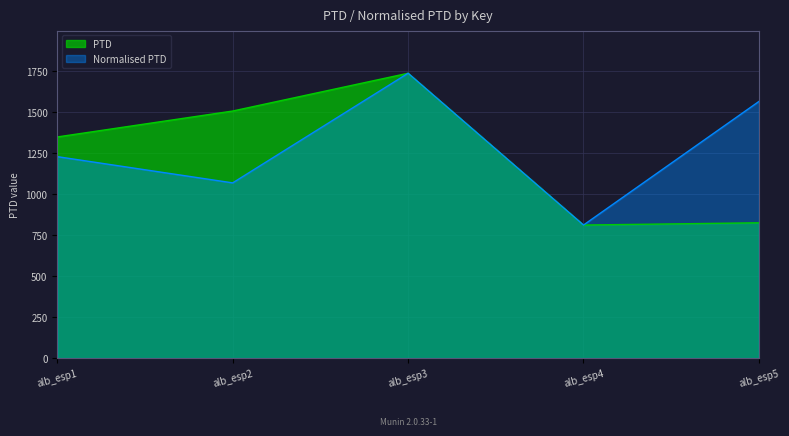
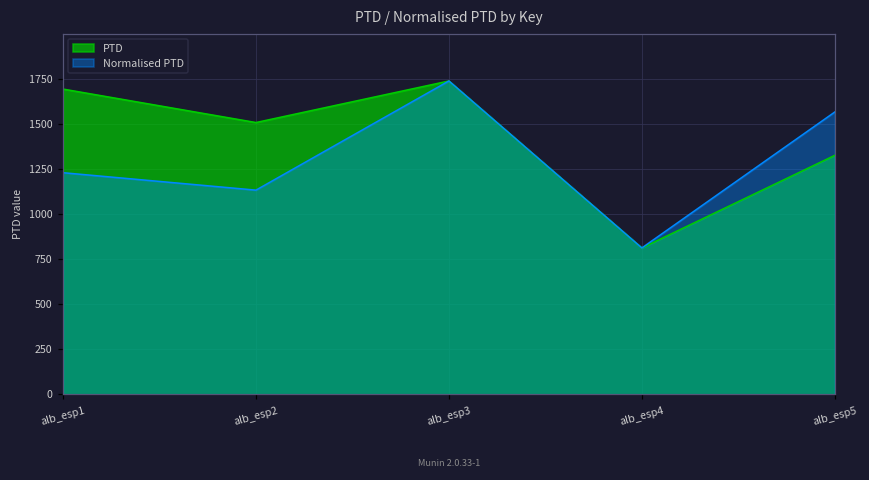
  {
    "PTD": {
-     "alb_esp1": 1350,
+     "alb_esp1": 1690,
      "alb_esp2": 1510,
-     "alb_esp5": 830
+     "alb_esp5": 1330
    },
    "Normalised PTD": {
      "alb_esp1": 1230,
-     "alb_esp2": 1070,
+     "alb_esp2": 1130,
      "alb_esp5": 1570
    }
  }
